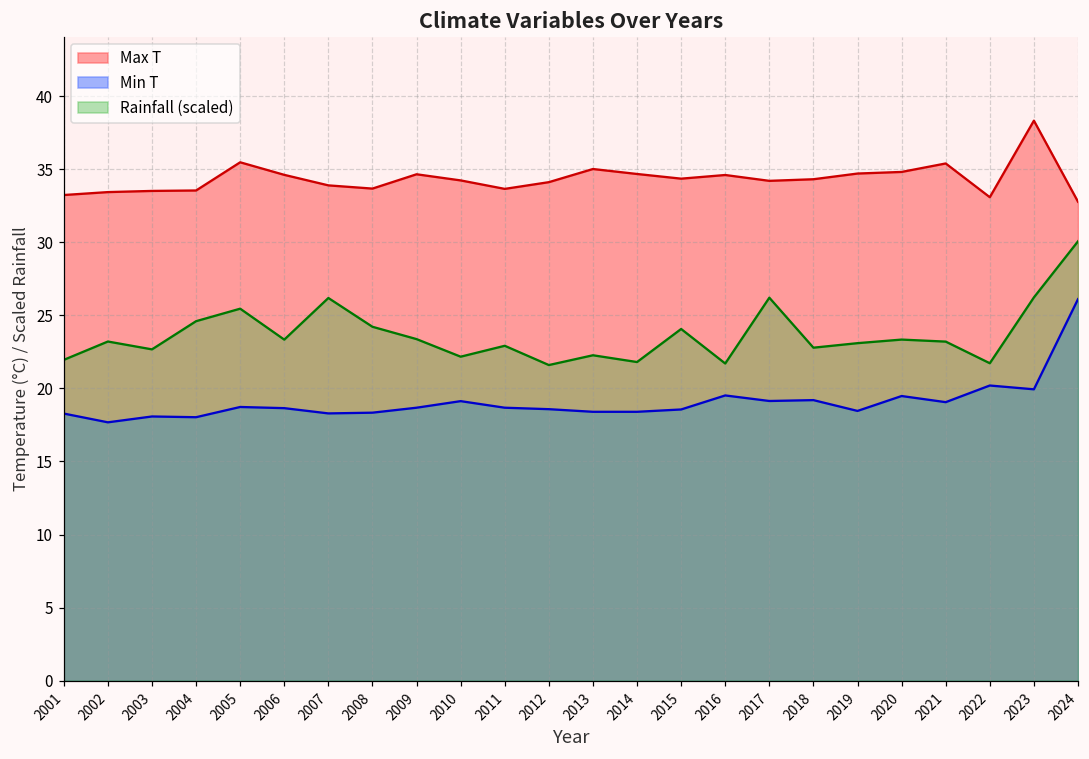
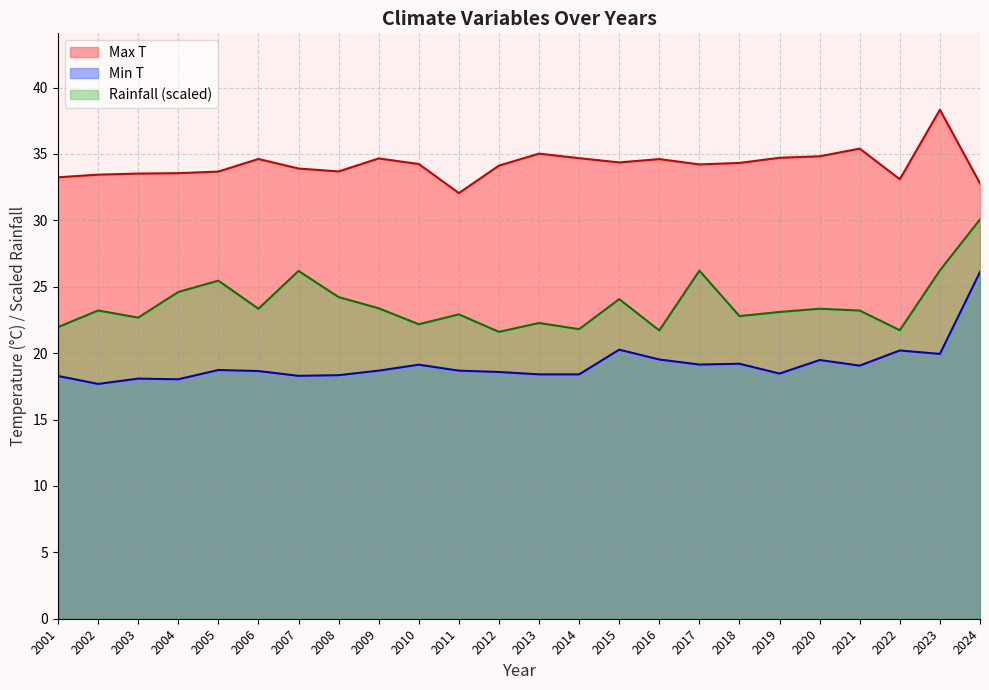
  {
    "Max T": {
      "2001": 33.2,
      "2002": 33.4,
      "2003": 33.5,
      "2004": 33.6,
-     "2005": 35.5,
+     "2005": 33.7,
      "2006": 34.6,
      "2007": 33.9,
      "2008": 33.7,
      "2009": 34.7,
      "2010": 34.2,
-     "2011": 33.7,
+     "2011": 32.1,
      "2012": 34.1,
      "2013": 35.0,
      "2014": 34.7,
      "2015": 34.4,
      "2016": 34.6,
      "2017": 34.2,
      "2018": 34.3,
      "2019": 34.7,
      "2020": 34.8,
      "2021": 35.4,
      "2022": 33.1,
      "2023": 38.3,
      "2024": 32.8
    },
    "Min T": {
      "2001": 18.3,
      "2002": 17.7,
      "2003": 18.1,
      "2004": 18.0,
      "2005": 18.7,
      "2006": 18.7,
      "2007": 18.3,
      "2008": 18.3,
      "2009": 18.7,
      "2010": 19.1,
      "2011": 18.7,
      "2012": 18.6,
      "2013": 18.4,
      "2014": 18.4,
-     "2015": 18.6,
+     "2015": 20.3,
      "2016": 19.5,
      "2017": 19.1,
      "2018": 19.2,
      "2019": 18.5,
      "2020": 19.5,
      "2021": 19.1,
      "2022": 20.2,
      "2023": 19.9,
      "2024": 26.1
    },
    "Rainfall (scaled)": {
      "2001": 22.0,
      "2002": 23.2,
      "2003": 22.7,
      "2004": 24.6,
      "2005": 25.5,
      "2006": 23.3,
      "2007": 26.2,
      "2008": 24.2,
      "2009": 23.4,
      "2010": 22.2,
      "2011": 22.9,
      "2012": 21.6,
      "2013": 22.3,
      "2014": 21.8,
      "2015": 24.1,
      "2016": 21.7,
      "2017": 26.2,
      "2018": 22.8,
      "2019": 23.1,
      "2020": 23.3,
      "2021": 23.2,
      "2022": 21.7,
      "2023": 26.2,
      "2024": 30.1
    }
  }
